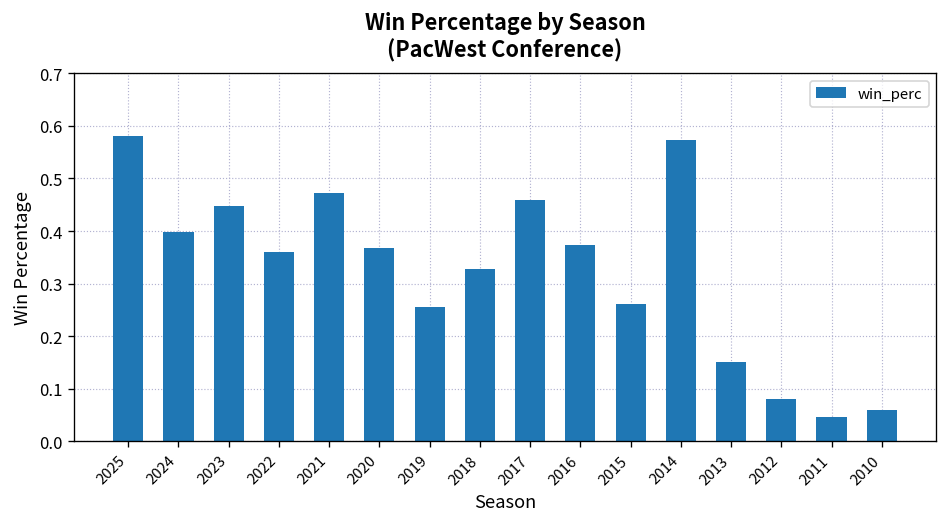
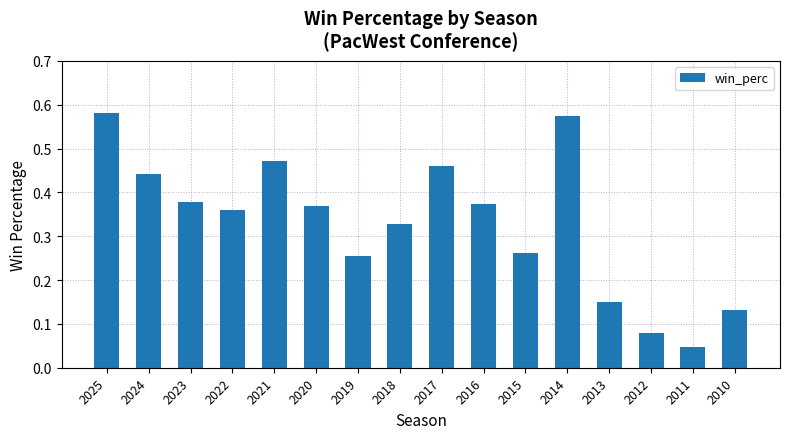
  {
    "2025": 0.58,
-   "2024": 0.40,
-   "2023": 0.45,
+   "2024": 0.44,
+   "2023": 0.38,
    "2022": 0.36,
    "2021": 0.47,
    "2020": 0.37,
    "2019": 0.26,
    "2018": 0.33,
    "2017": 0.46,
    "2016": 0.37,
    "2015": 0.26,
    "2014": 0.57,
    "2013": 0.15,
    "2012": 0.08,
    "2011": 0.05,
-   "2010": 0.06
+   "2010": 0.13
  }
